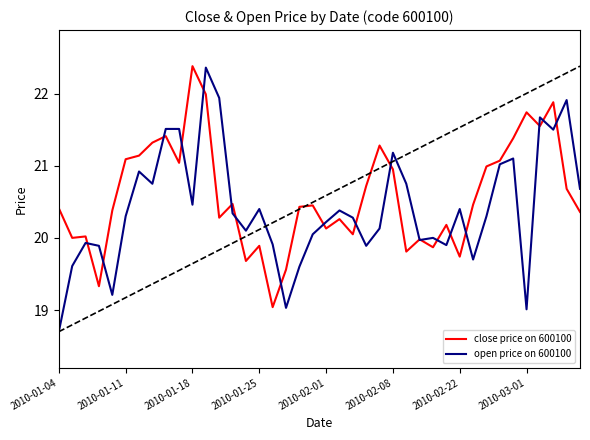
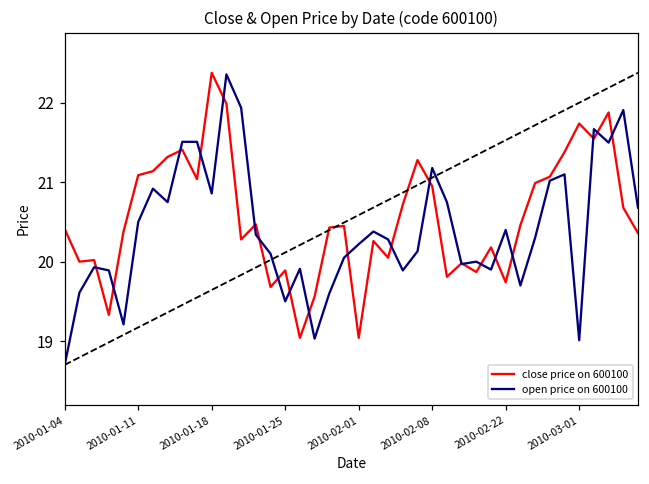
  {
    "close price on 600100": {
      "2010-01-04": 20.4,
      "2010-01-11": 21.1,
      "2010-01-18": 22.4,
      "2010-01-25": 19.9,
-     "2010-02-01": 20.1,
+     "2010-02-01": 19.0,
      "2010-02-08": 21.0,
      "2010-02-22": 19.7,
      "2010-03-01": 21.7
    },
    "open price on 600100": {
-     "2010-01-11": 20.3,
-     "2010-01-18": 20.5,
-     "2010-01-25": 20.4,
+     "2010-01-11": 20.5,
+     "2010-01-18": 20.9,
+     "2010-01-25": 19.5,
      "2010-02-01": 20.2,
      "2010-02-08": 21.2,
      "2010-02-22": 20.4,
      "2010-03-01": 19.0
    }
  }
